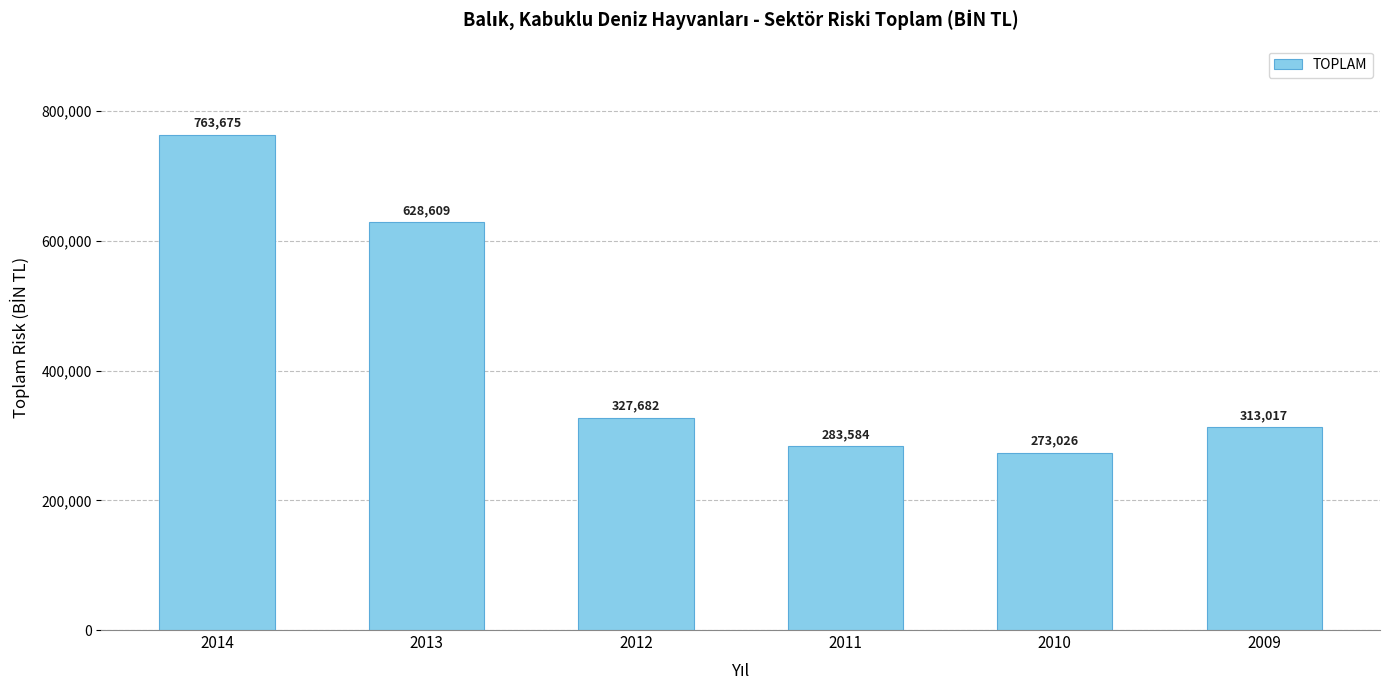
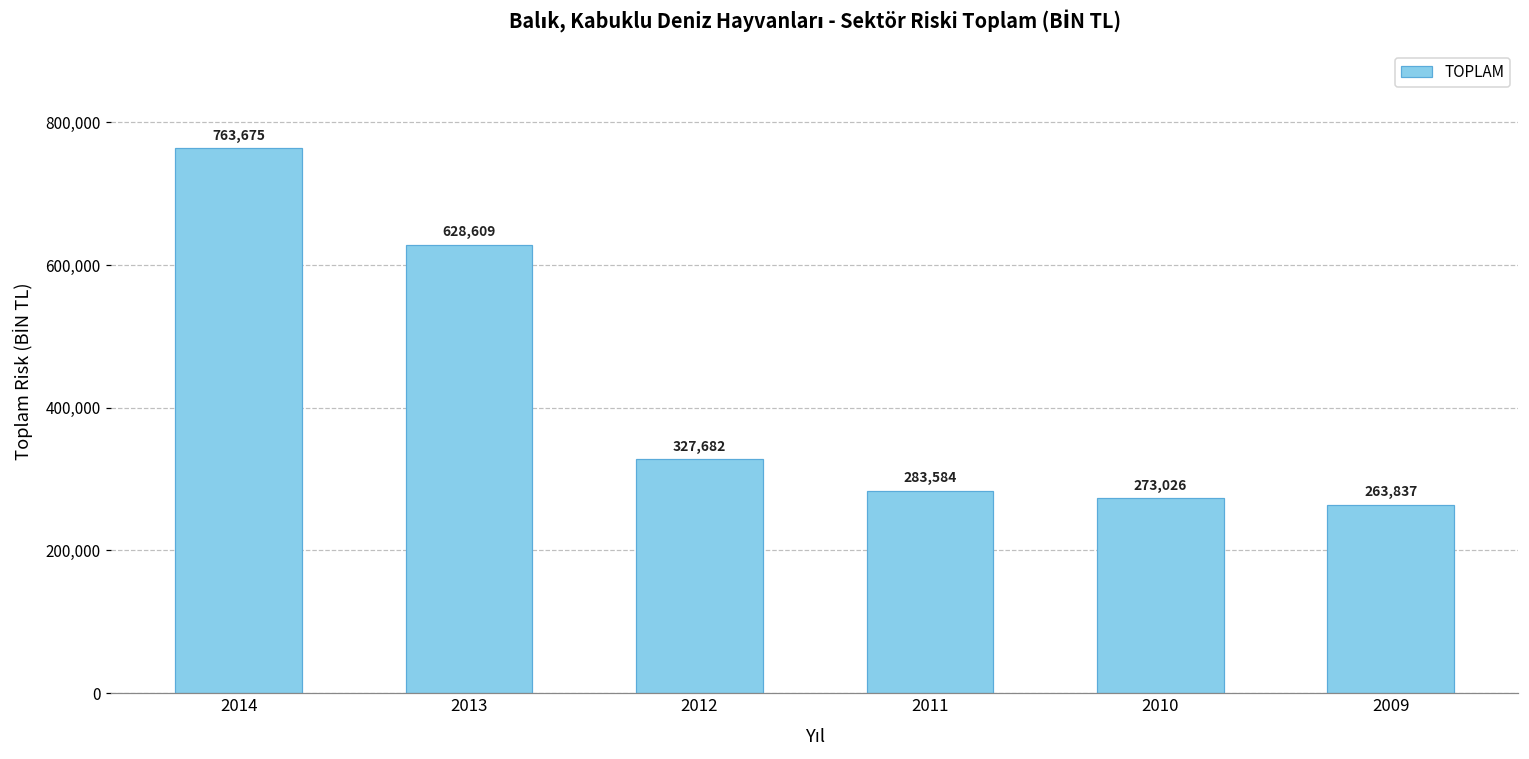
  {
    "2014": "763,675",
    "2013": "628,609",
    "2012": "327,682",
    "2011": "283,584",
    "2010": "273,026",
-   "2009": "313,017"
+   "2009": "263,837"
  }
